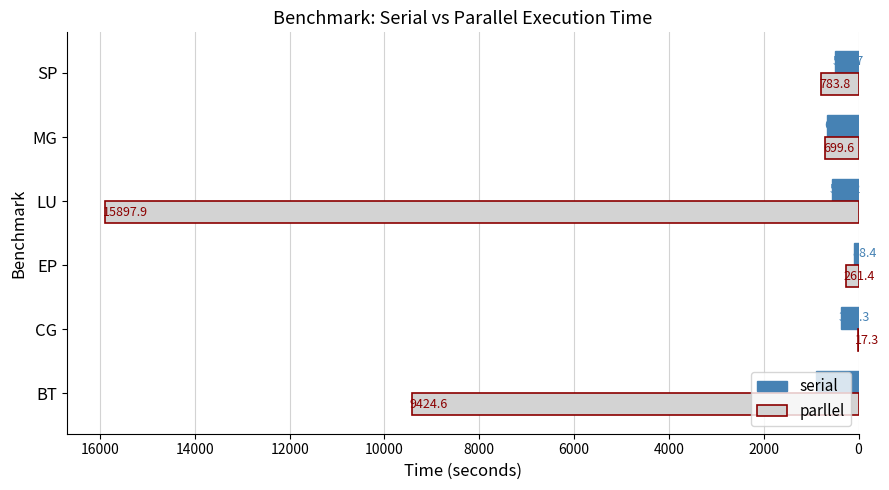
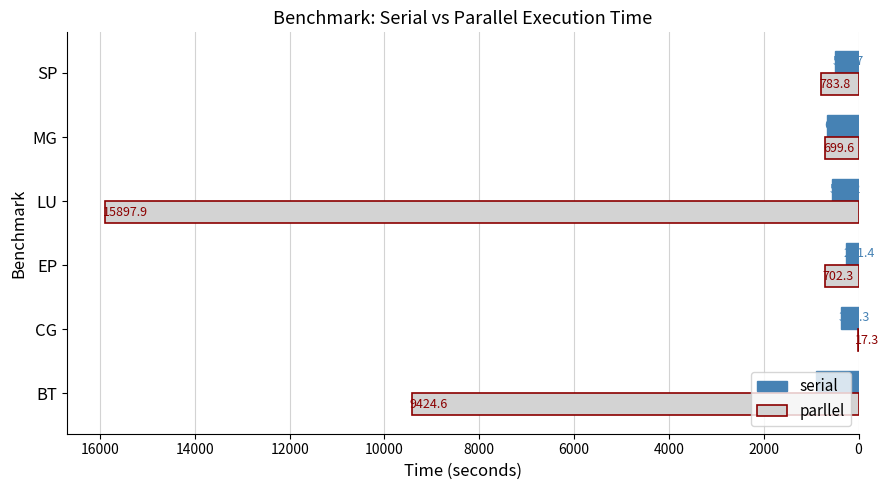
  {
    "serial": {
-     "EP": 88.4
+     "EP": 261.4
    },
    "parllel": {
      "SP": 783.8,
      "MG": 699.6,
      "LU": 15897.9,
-     "EP": 261.4,
+     "EP": 702.3,
      "CG": 17.3,
      "BT": 9424.6
    }
  }
